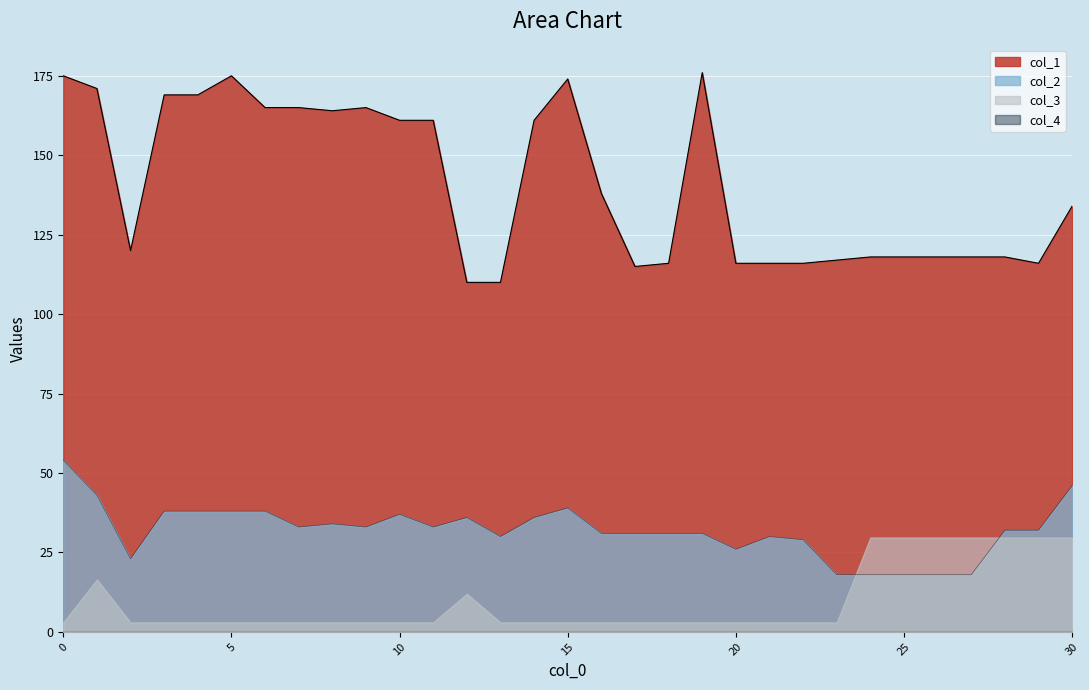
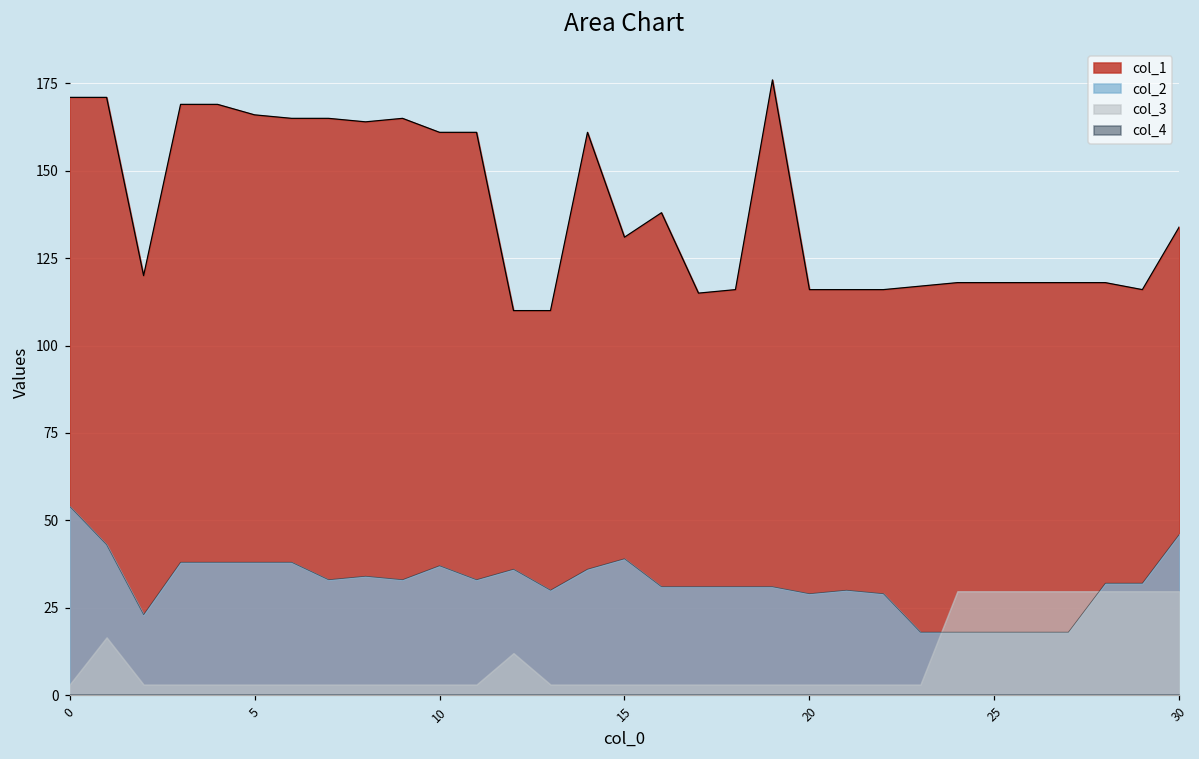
  {
    "col_1": {
-     "0": 175,
-     "5": 175,
+     "0": 171,
+     "5": 166,
      "10": 161,
-     "15": 174,
+     "15": 131,
      "20": 116,
      "25": 118,
      "30": 134
    },
    "col_2": {
      "0": 54,
      "5": 38,
      "10": 37,
      "15": 39,
-     "20": 26,
+     "20": 29,
      "25": 18,
      "30": 46
    },
    "col_3": {
      "0": 3,
      "5": 3,
      "10": 3,
      "15": 3,
      "20": 3,
      "25": 30,
      "30": 30
    },
    "col_4": {
      "0": 0,
      "5": 0,
      "10": 0,
      "15": 0,
      "20": 0,
      "25": 0,
      "30": 0
    }
  }
